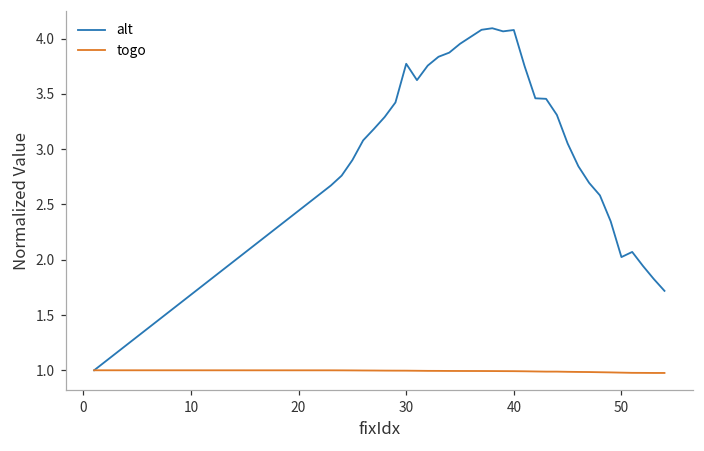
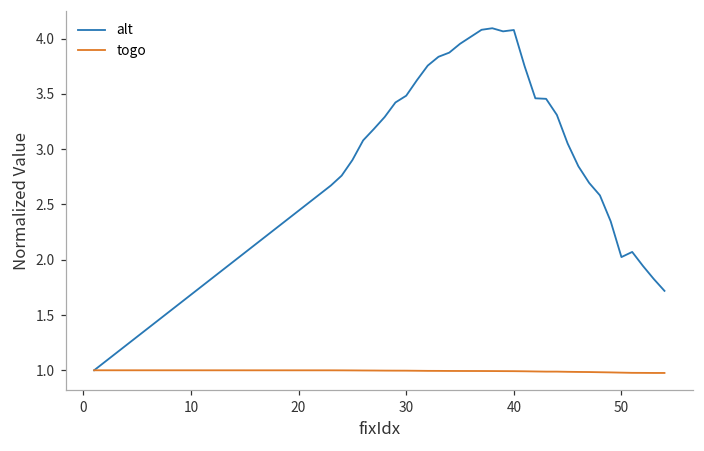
  {
    "alt": {
-     "30": 3.77,
+     "30": 3.48,
      "40": 4.08,
      "50": 2.02
    },
    "togo": {
      "30": 1.00,
      "40": 0.99,
      "50": 0.98
    }
  }
